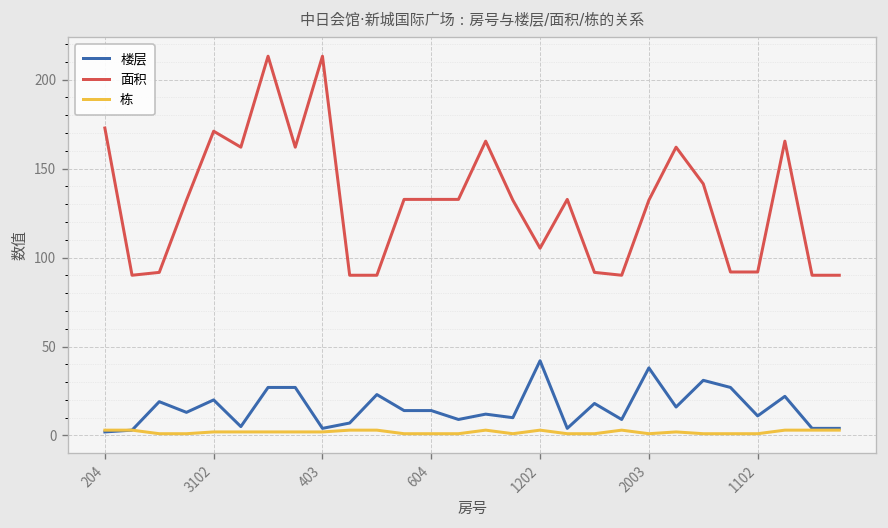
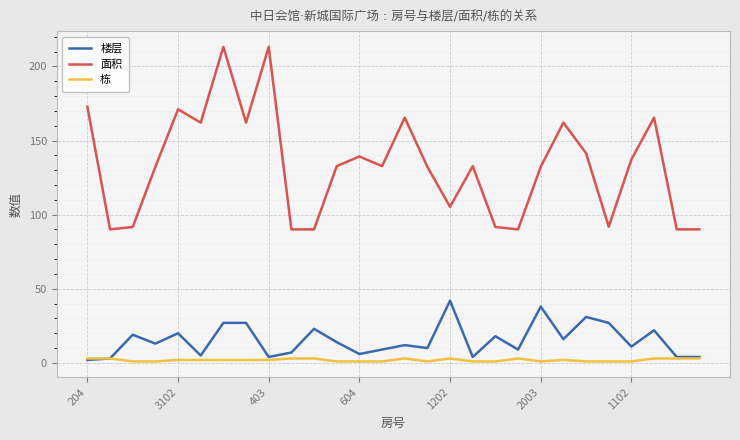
  {
    "楼层": {
      "3102": 20,
      "403": 4,
-     "604": 14,
+     "604": 6,
      "1202": 42,
      "2003": 38,
      "1102": 11
    },
    "面积": {
      "204": 173,
      "3102": 171,
      "403": 213,
-     "604": 133,
+     "604": 139,
      "1202": 105,
      "2003": 132,
-     "1102": 92
+     "1102": 137
    },
    "栋": {
      "3102": 2,
      "403": 2,
      "604": 1,
      "1202": 3,
      "2003": 1,
      "1102": 1
    }
  }
